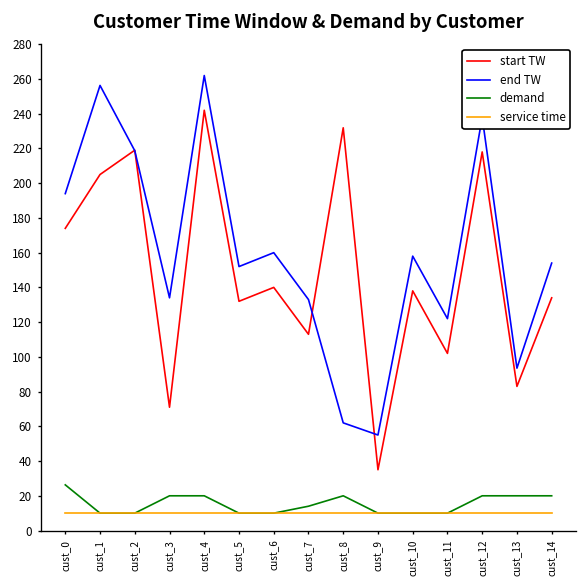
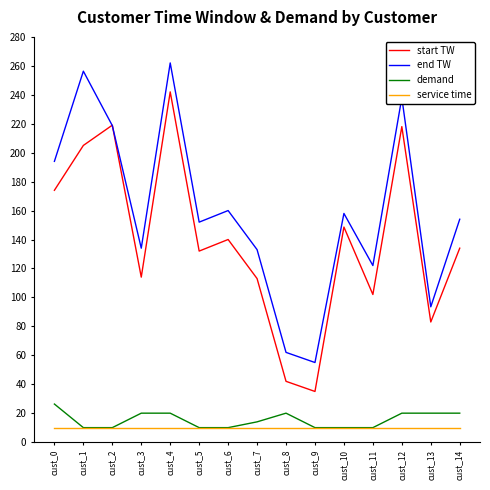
  {
    "start TW": {
      "cust_0": 174,
      "cust_1": 205,
-     "cust_3": 71,
+     "cust_3": 114,
      "cust_4": 242,
      "cust_5": 132,
      "cust_6": 140,
      "cust_7": 113,
-     "cust_8": 232,
+     "cust_8": 42,
      "cust_9": 35,
-     "cust_10": 138,
+     "cust_10": 149,
      "cust_11": 102,
      "cust_12": 218,
      "cust_13": 83,
      "cust_14": 134
    },
    "end TW": {
      "cust_0": 194,
      "cust_1": 256,
      "cust_3": 134,
      "cust_4": 262,
      "cust_5": 152,
      "cust_6": 160,
      "cust_7": 133,
      "cust_8": 62,
      "cust_9": 55,
      "cust_10": 158,
      "cust_11": 122,
      "cust_13": 94,
      "cust_14": 154
    },
    "demand": {
      "cust_0": 26,
      "cust_3": 20,
      "cust_4": 20,
      "cust_7": 14,
      "cust_8": 20,
      "cust_12": 20,
      "cust_13": 20,
      "cust_14": 20
    },
    "service time": {
      "cust_0": 10,
      "cust_3": 10,
      "cust_4": 10,
      "cust_7": 10,
      "cust_8": 10,
      "cust_12": 10,
      "cust_13": 10,
      "cust_14": 10
    }
  }
